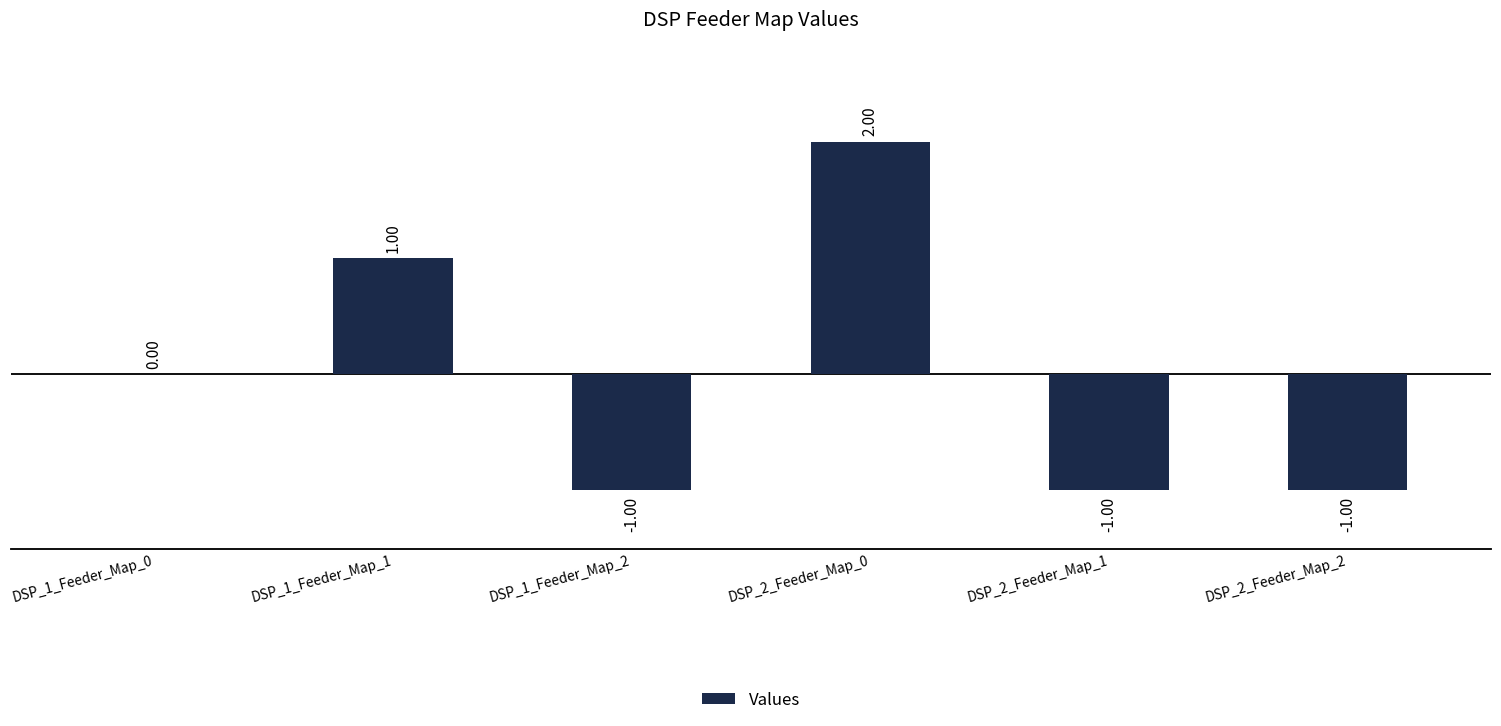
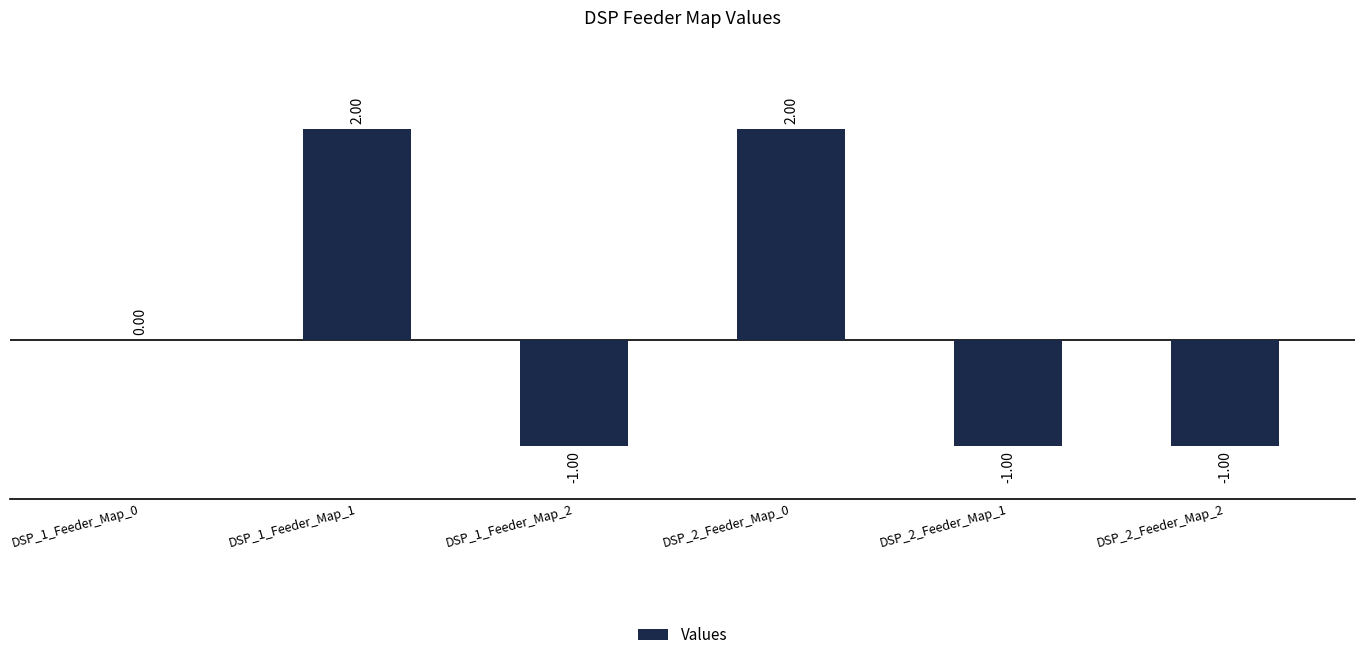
  {
    "DSP_1_Feeder_Map_0": 0.00,
-   "DSP_1_Feeder_Map_1": 1.00,
+   "DSP_1_Feeder_Map_1": 2.00,
    "DSP_1_Feeder_Map_2": -1.00,
    "DSP_2_Feeder_Map_0": 2.00,
    "DSP_2_Feeder_Map_1": -1.00,
    "DSP_2_Feeder_Map_2": -1.00
  }
